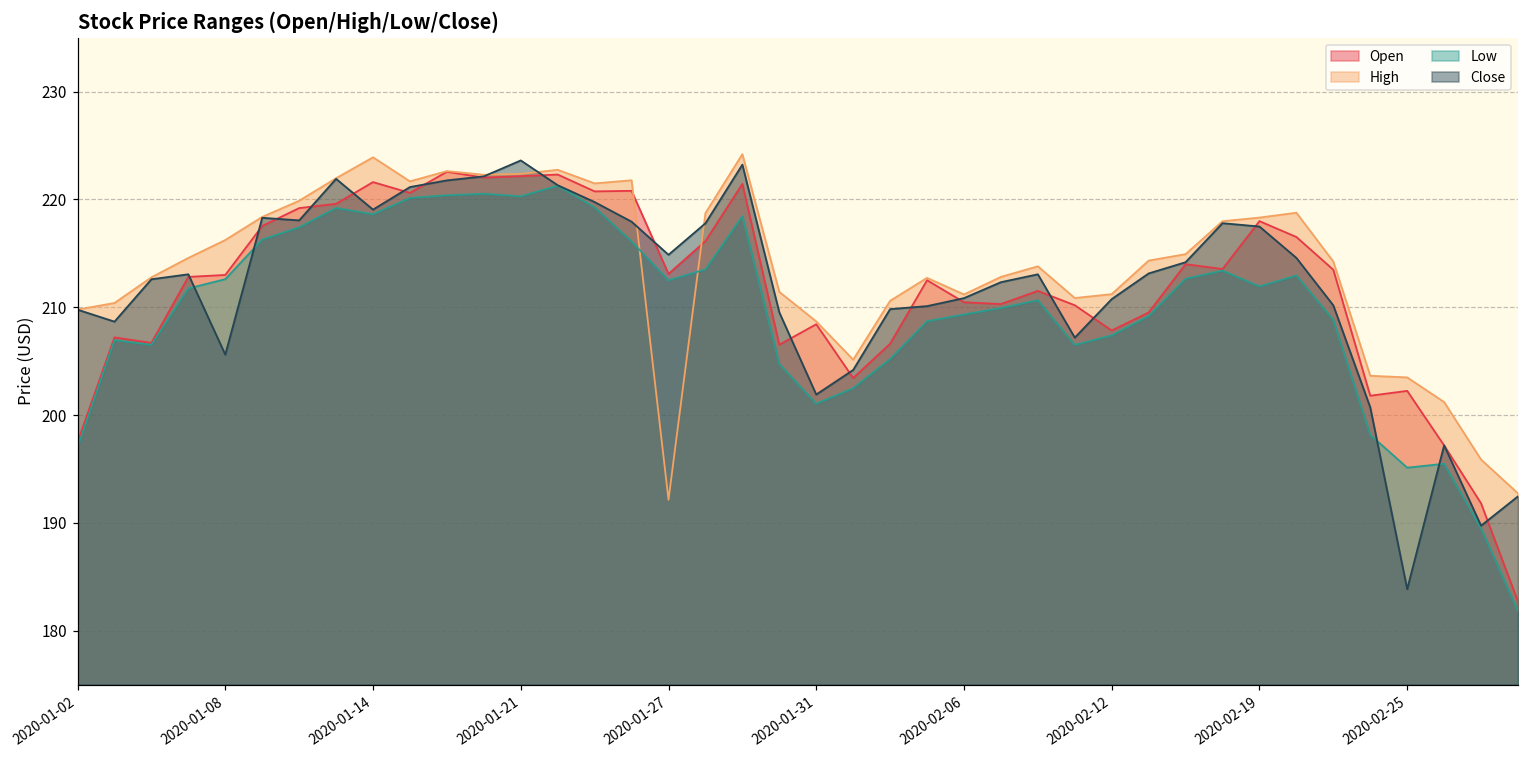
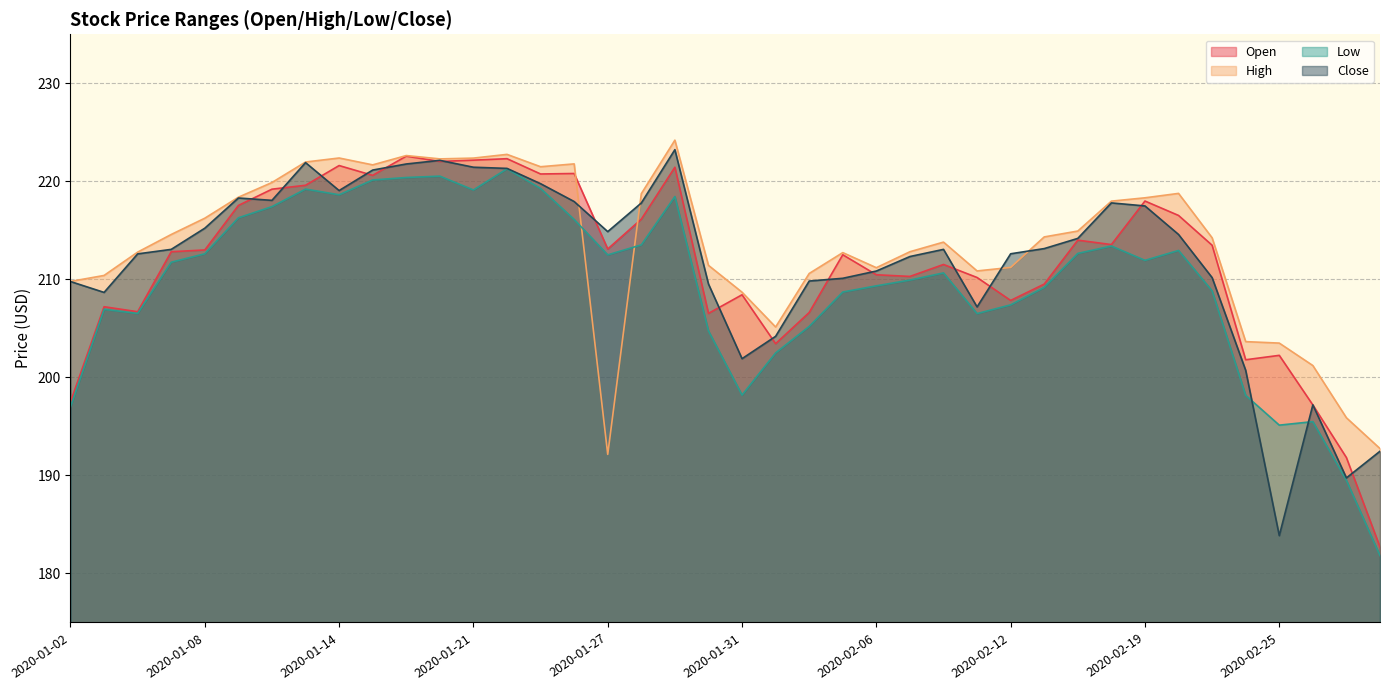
  {
    "Open": {
      "2020-01-02": 198,
      "2020-01-08": 213,
      "2020-01-14": 222,
      "2020-01-27": 213,
      "2020-01-31": 208,
      "2020-02-06": 210,
      "2020-02-12": 208,
      "2020-02-19": 218,
      "2020-02-25": 202
    },
    "High": {
      "2020-01-08": 216,
-     "2020-01-14": 224,
+     "2020-01-14": 222,
      "2020-01-27": 192,
      "2020-01-31": 209,
      "2020-02-06": 211,
      "2020-02-12": 211,
      "2020-02-19": 218,
      "2020-02-25": 204
    },
    "Low": {
      "2020-01-02": 197,
      "2020-01-08": 213,
      "2020-01-14": 219,
-     "2020-01-21": 220,
+     "2020-01-21": 219,
      "2020-01-27": 213,
-     "2020-01-31": 201,
+     "2020-01-31": 198,
      "2020-02-06": 209,
      "2020-02-12": 207,
      "2020-02-19": 212,
      "2020-02-25": 195
    },
    "Close": {
-     "2020-01-08": 206,
+     "2020-01-08": 215,
      "2020-01-14": 219,
-     "2020-01-21": 224,
+     "2020-01-21": 221,
      "2020-01-27": 215,
      "2020-01-31": 202,
      "2020-02-06": 211,
-     "2020-02-12": 211,
+     "2020-02-12": 213,
      "2020-02-19": 217,
      "2020-02-25": 184
    }
  }
